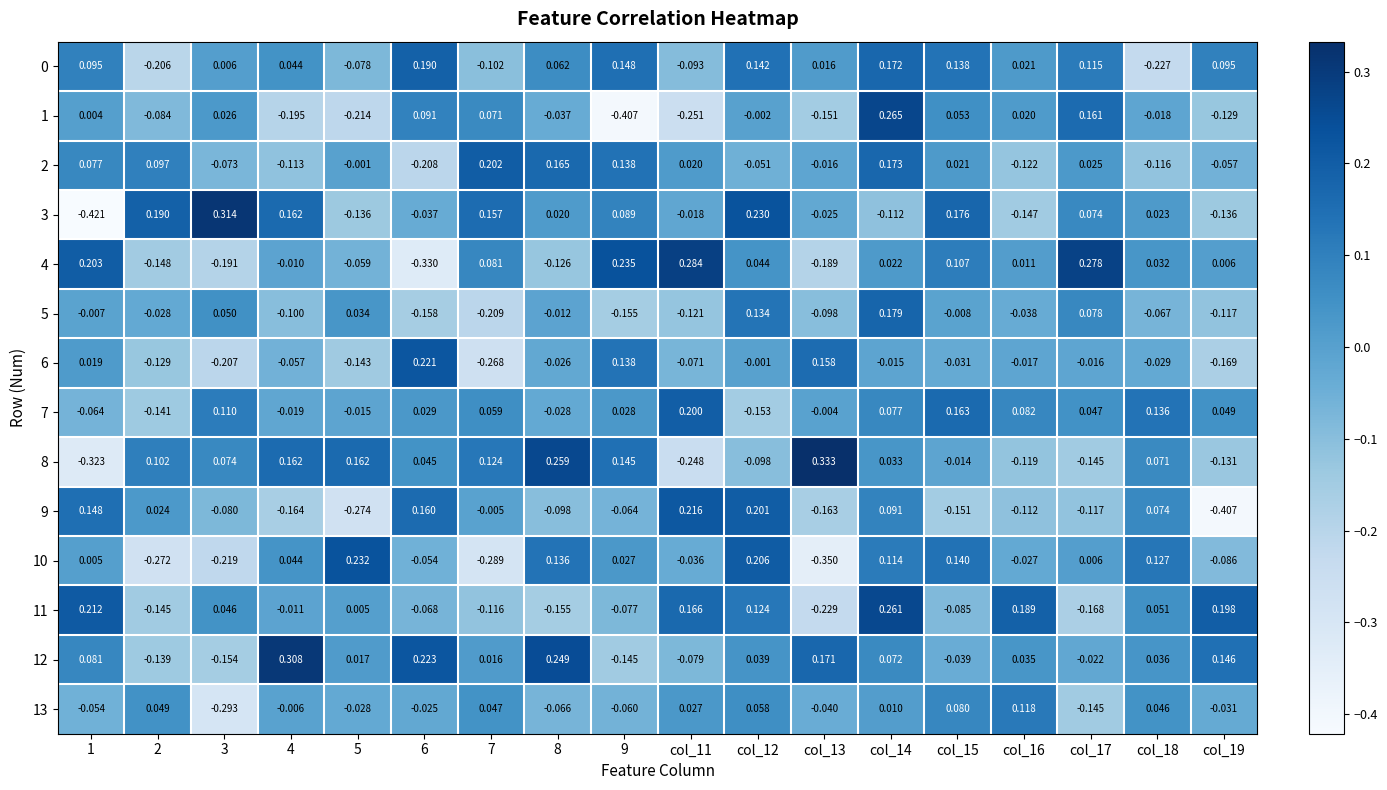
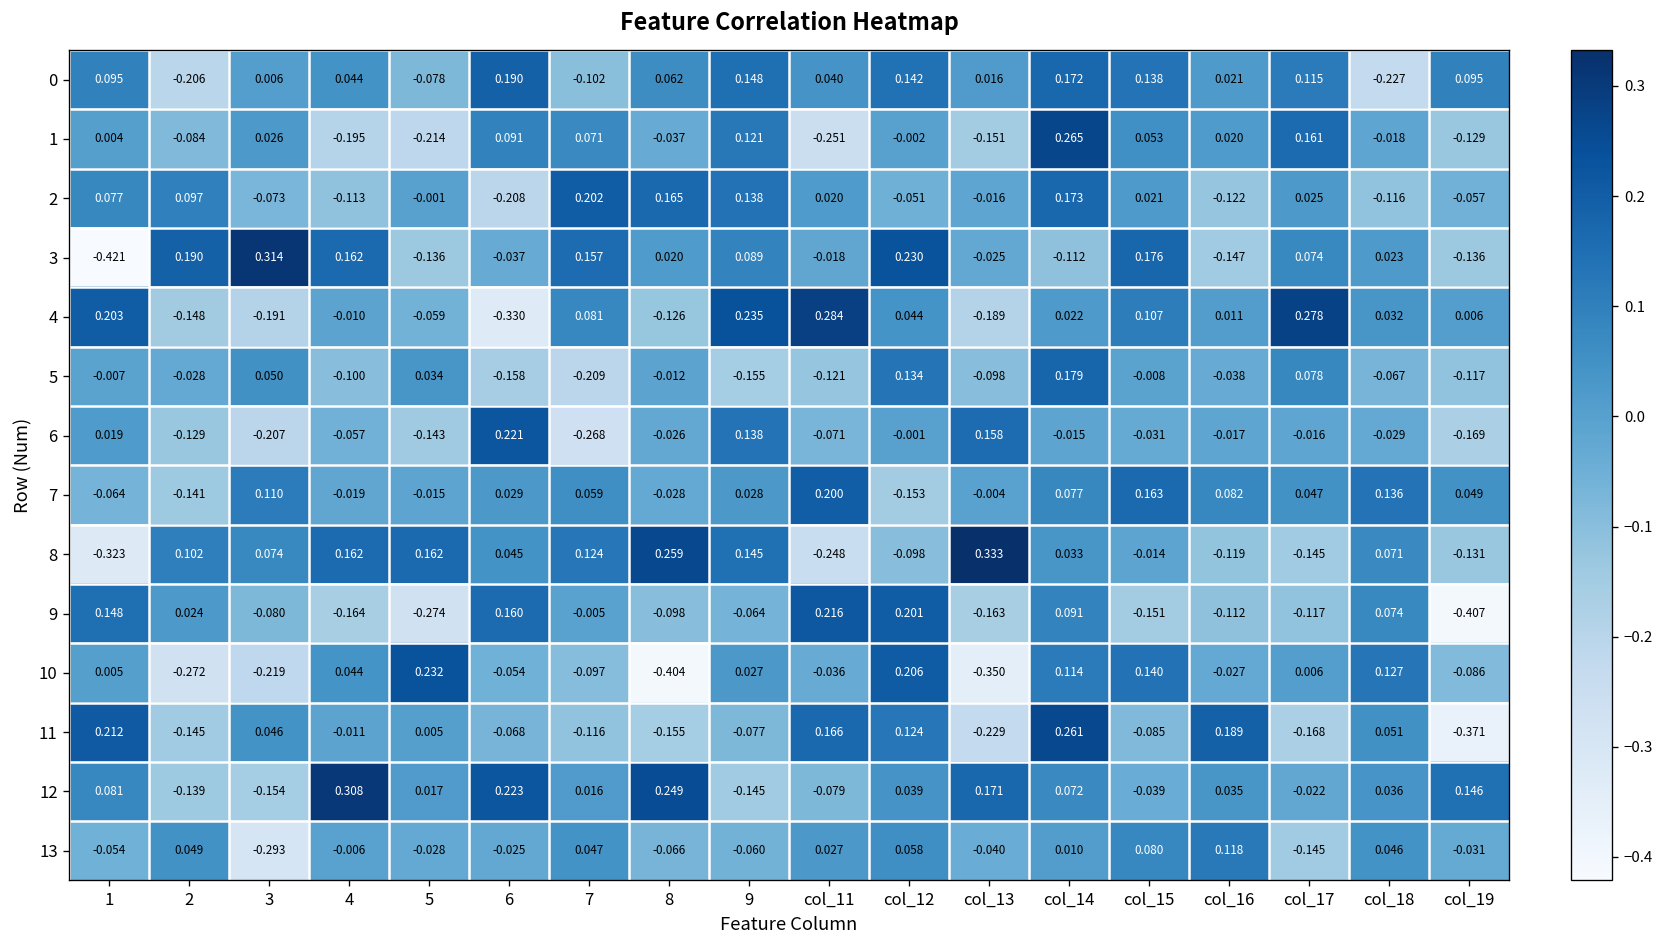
  {
    "0": {
      "1": 0.095,
      "2": -0.206,
      "3": 0.006,
      "4": 0.044,
      "5": -0.078,
      "6": 0.190,
      "7": -0.102,
      "8": 0.062,
      "9": 0.148,
-     "col_11": -0.093,
+     "col_11": 0.040,
      "col_12": 0.142,
      "col_13": 0.016,
      "col_14": 0.172,
      "col_15": 0.138,
      "col_16": 0.021,
      "col_17": 0.115,
      "col_18": -0.227,
      "col_19": 0.095
    },
    "1": {
      "1": 0.004,
      "2": -0.084,
      "3": 0.026,
      "4": -0.195,
      "5": -0.214,
      "6": 0.091,
      "7": 0.071,
      "8": -0.037,
-     "9": -0.407,
+     "9": 0.121,
      "col_11": -0.251,
      "col_12": -0.002,
      "col_13": -0.151,
      "col_14": 0.265,
      "col_15": 0.053,
      "col_16": 0.020,
      "col_17": 0.161,
      "col_18": -0.018,
      "col_19": -0.129
    },
    "10": {
      "1": 0.005,
      "2": -0.272,
      "3": -0.219,
      "4": 0.044,
      "5": 0.232,
      "6": -0.054,
-     "7": -0.289,
-     "8": 0.136,
+     "7": -0.097,
+     "8": -0.404,
      "9": 0.027,
      "col_11": -0.036,
      "col_12": 0.206,
      "col_13": -0.350,
      "col_14": 0.114,
      "col_15": 0.140,
      "col_16": -0.027,
      "col_17": 0.006,
      "col_18": 0.127,
      "col_19": -0.086
    },
    "11": {
      "1": 0.212,
      "2": -0.145,
      "3": 0.046,
      "4": -0.011,
      "5": 0.005,
      "6": -0.068,
      "7": -0.116,
      "8": -0.155,
      "9": -0.077,
      "col_11": 0.166,
      "col_12": 0.124,
      "col_13": -0.229,
      "col_14": 0.261,
      "col_15": -0.085,
      "col_16": 0.189,
      "col_17": -0.168,
      "col_18": 0.051,
-     "col_19": 0.198
+     "col_19": -0.371
    }
  }
